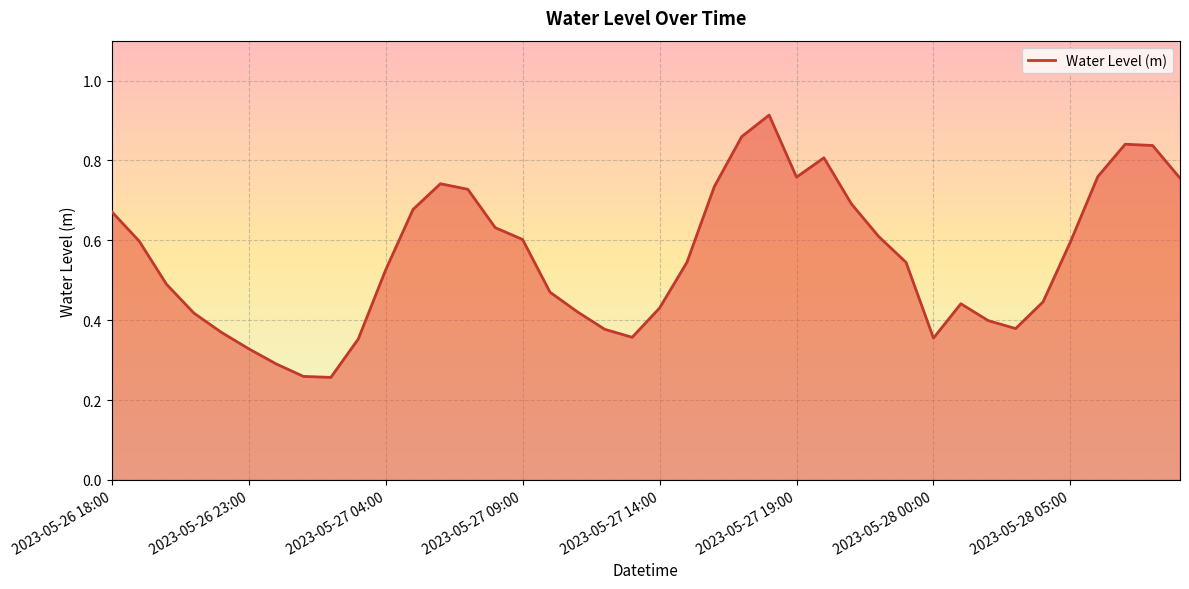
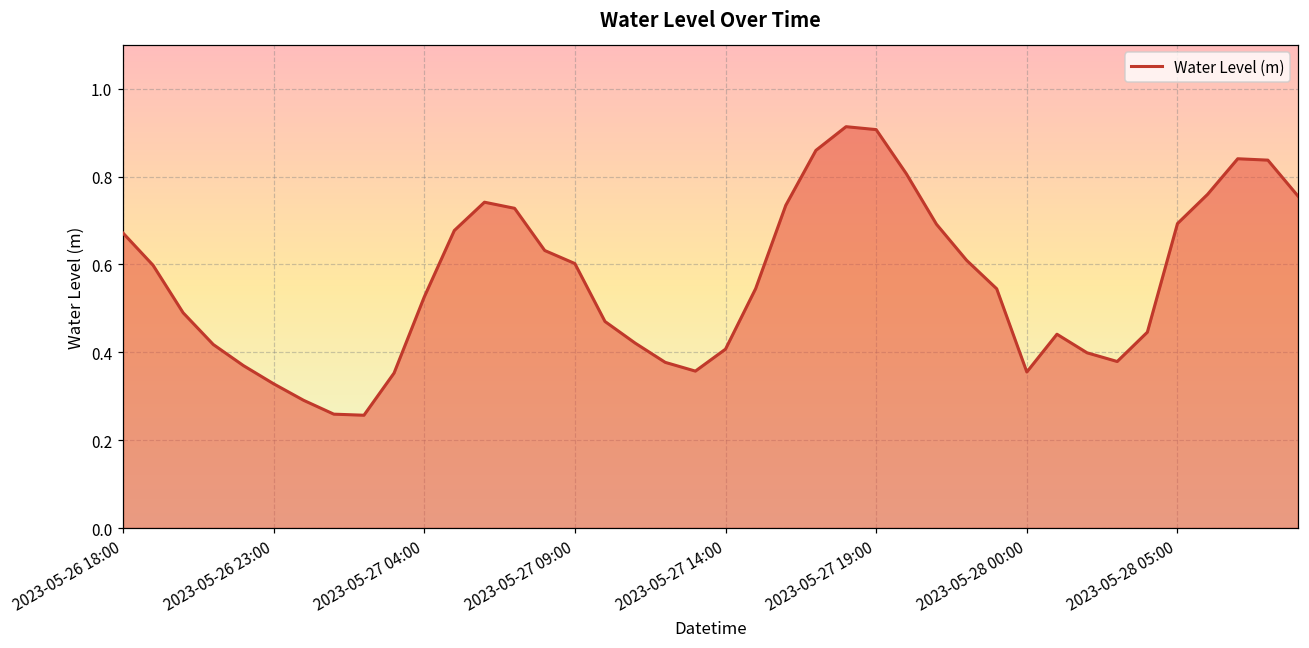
  {
    "2023-05-26 18:00": 0.67,
    "2023-05-26 23:00": 0.33,
    "2023-05-27 04:00": 0.53,
    "2023-05-27 09:00": 0.60,
-   "2023-05-27 14:00": 0.43,
-   "2023-05-27 19:00": 0.76,
+   "2023-05-27 14:00": 0.41,
+   "2023-05-27 19:00": 0.91,
    "2023-05-28 00:00": 0.36,
-   "2023-05-28 05:00": 0.60
+   "2023-05-28 05:00": 0.69
  }
